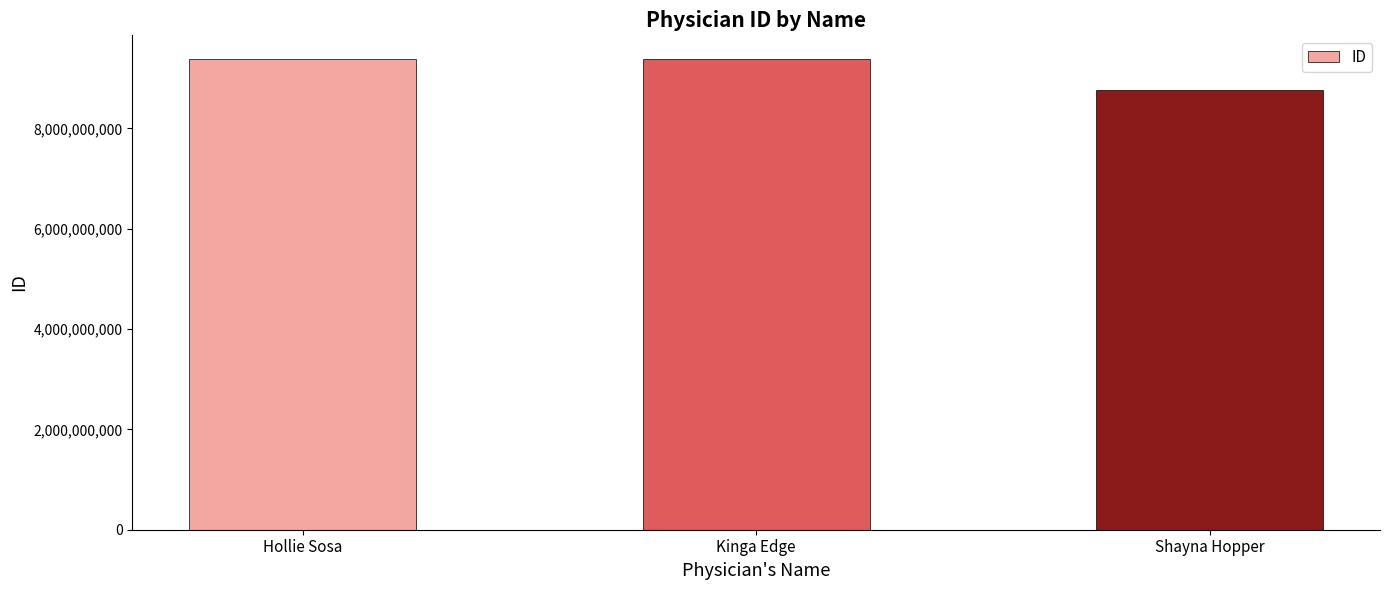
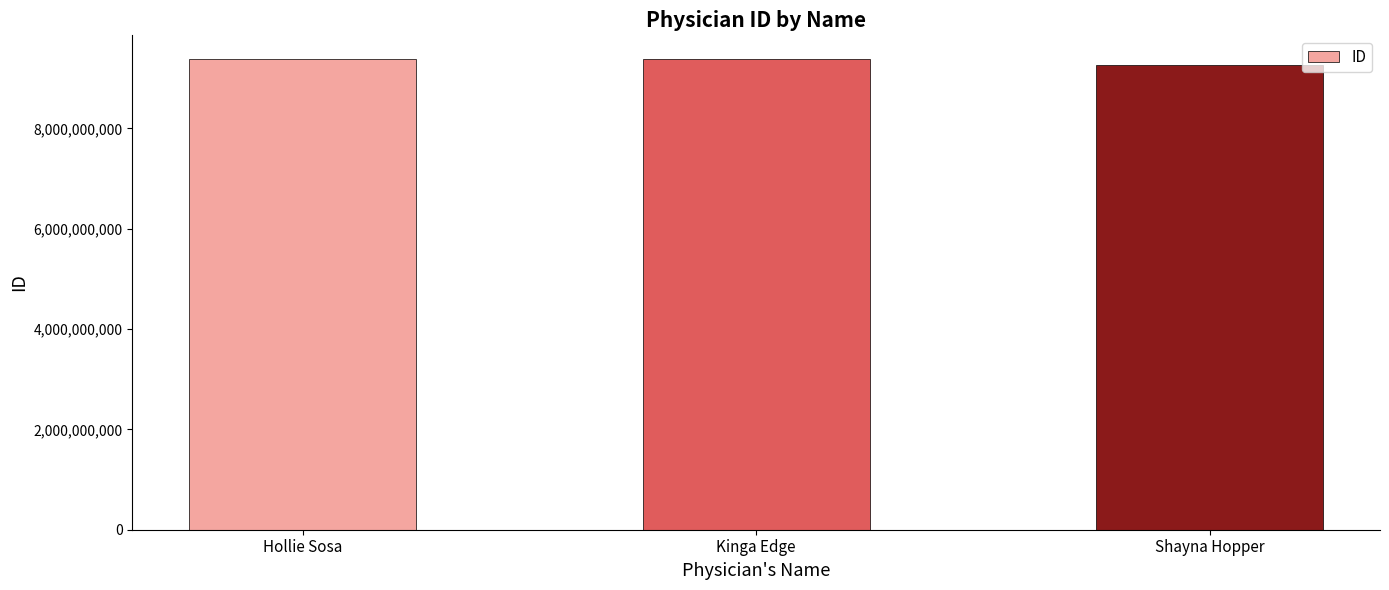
  {
    "Hollie Sosa": "9,400,000,000",
    "Kinga Edge": "9,400,000,000",
-   "Shayna Hopper": "8,800,000,000"
+   "Shayna Hopper": "9,300,000,000"
  }
